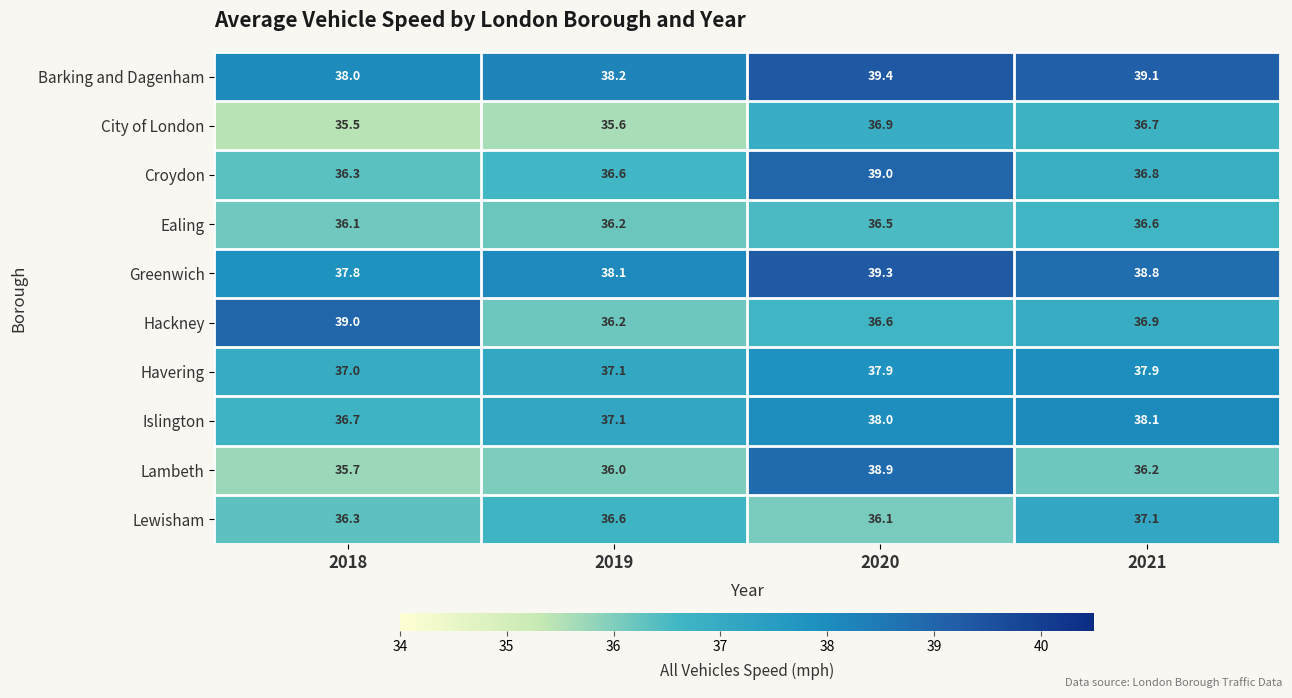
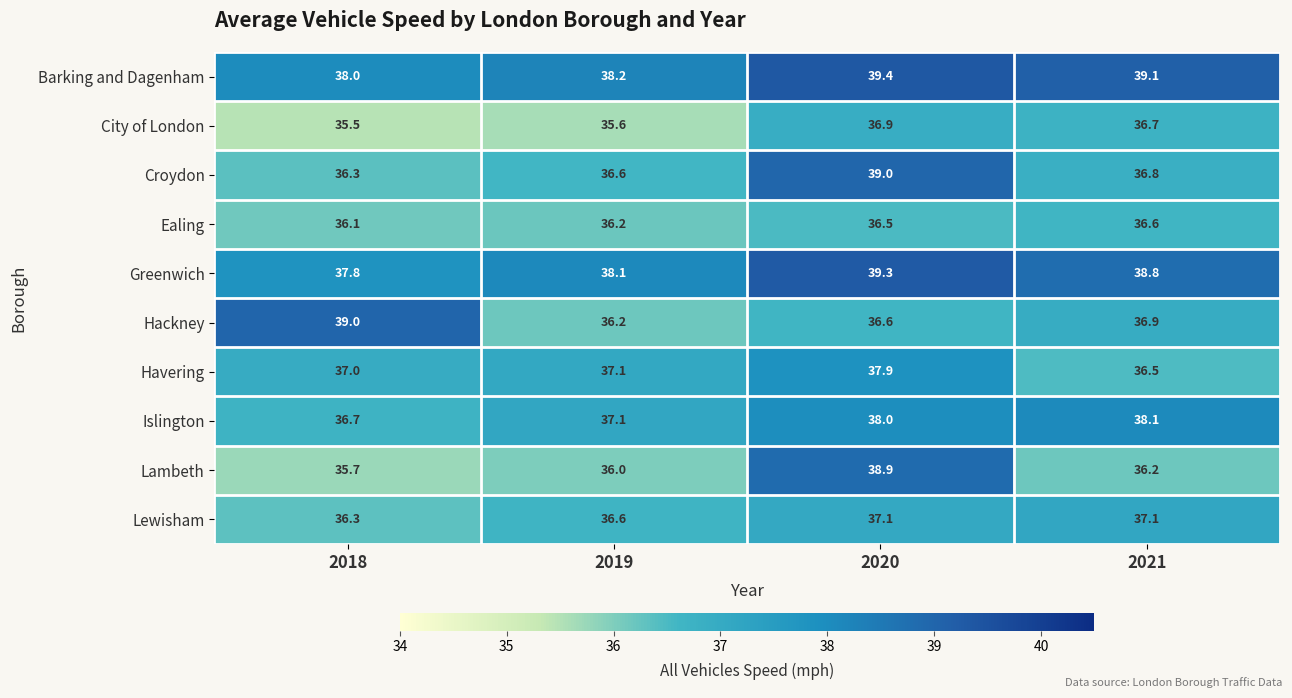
  {
    "Barking and Dagenham": {
      "2018": 38.0,
      "2019": 38.2,
      "2020": 39.4,
      "2021": 39.1
    },
    "City of London": {
      "2018": 35.5,
      "2019": 35.6,
      "2020": 36.9,
      "2021": 36.7
    },
    "Croydon": {
      "2018": 36.3,
      "2019": 36.6,
      "2020": 39.0,
      "2021": 36.8
    },
    "Ealing": {
      "2018": 36.1,
      "2019": 36.2,
      "2020": 36.5,
      "2021": 36.6
    },
    "Greenwich": {
      "2018": 37.8,
      "2019": 38.1,
      "2020": 39.3,
      "2021": 38.8
    },
    "Hackney": {
      "2018": 39.0,
      "2019": 36.2,
      "2020": 36.6,
      "2021": 36.9
    },
    "Havering": {
      "2018": 37.0,
      "2019": 37.1,
      "2020": 37.9,
-     "2021": 37.9
+     "2021": 36.5
    },
    "Islington": {
      "2018": 36.7,
      "2019": 37.1,
      "2020": 38.0,
      "2021": 38.1
    },
    "Lambeth": {
      "2018": 35.7,
      "2019": 36.0,
      "2020": 38.9,
      "2021": 36.2
    },
    "Lewisham": {
      "2018": 36.3,
      "2019": 36.6,
-     "2020": 36.1,
+     "2020": 37.1,
      "2021": 37.1
    }
  }
